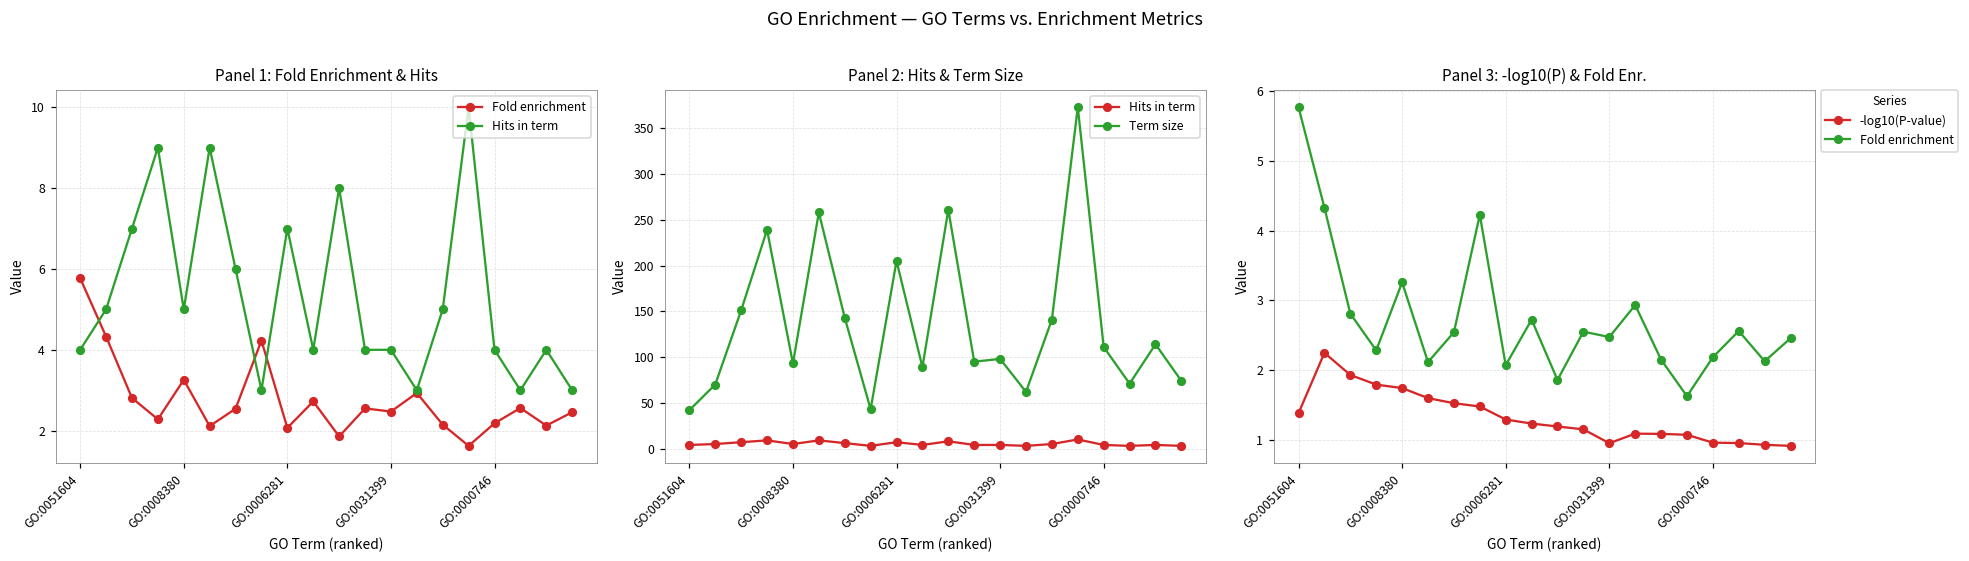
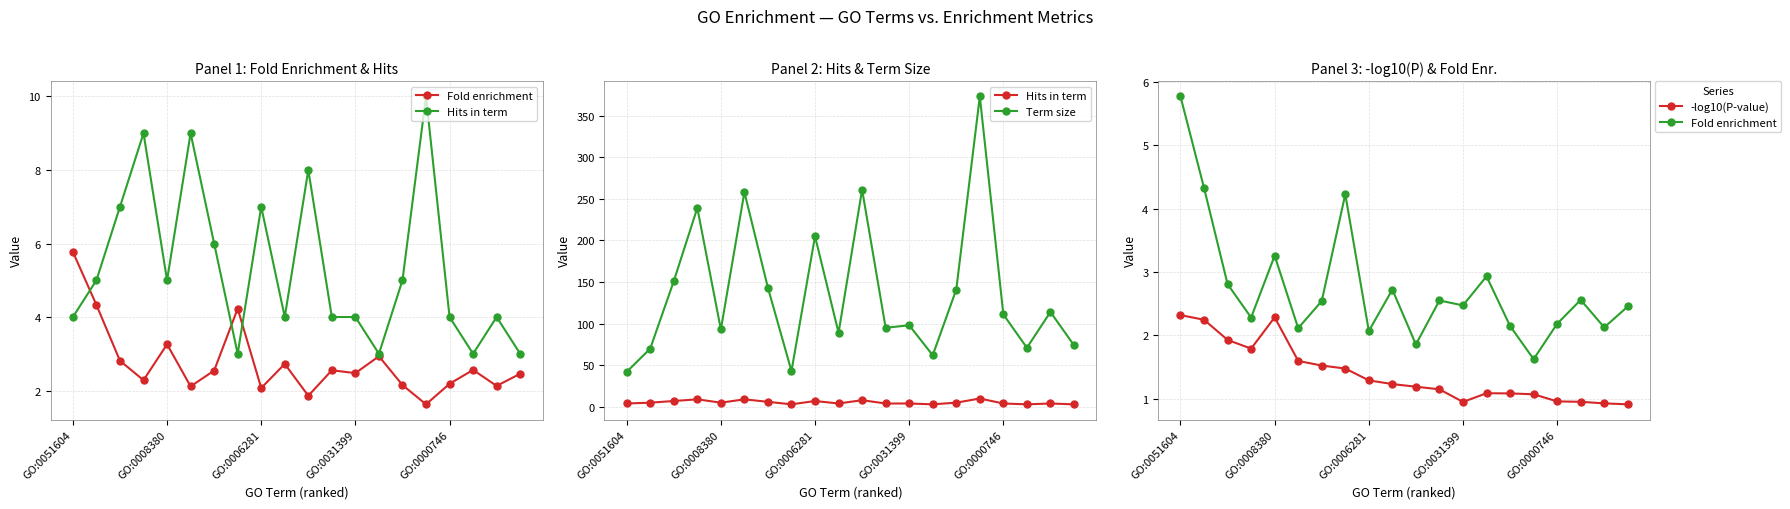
  {
    "Panel 2: Hits & Term Size": {
      "Hits in term": {
        "GO:0051604": 0,
        "GO:0008380": 10,
        "GO:0006281": 10,
        "GO:0031399": 0,
        "GO:0000746": 0
      },
      "Term size": {
        "GO:0051604": 40,
        "GO:0008380": 90,
        "GO:0006281": 210,
        "GO:0031399": 100,
        "GO:0000746": 110
      }
    },
    "Panel 3: -log10(P) & Fold Enr.": {
      "-log10(P-value)": {
-       "GO:0051604": 1.4,
-       "GO:0008380": 1.7,
+       "GO:0051604": 2.3,
+       "GO:0008380": 2.3,
        "GO:0006281": 1.3,
        "GO:0031399": 1.0,
        "GO:0000746": 1.0
      },
      "Fold enrichment": {
        "GO:0051604": 5.8,
        "GO:0008380": 3.3,
        "GO:0006281": 2.1,
        "GO:0031399": 2.5,
        "GO:0000746": 2.2
      }
    }
  }
